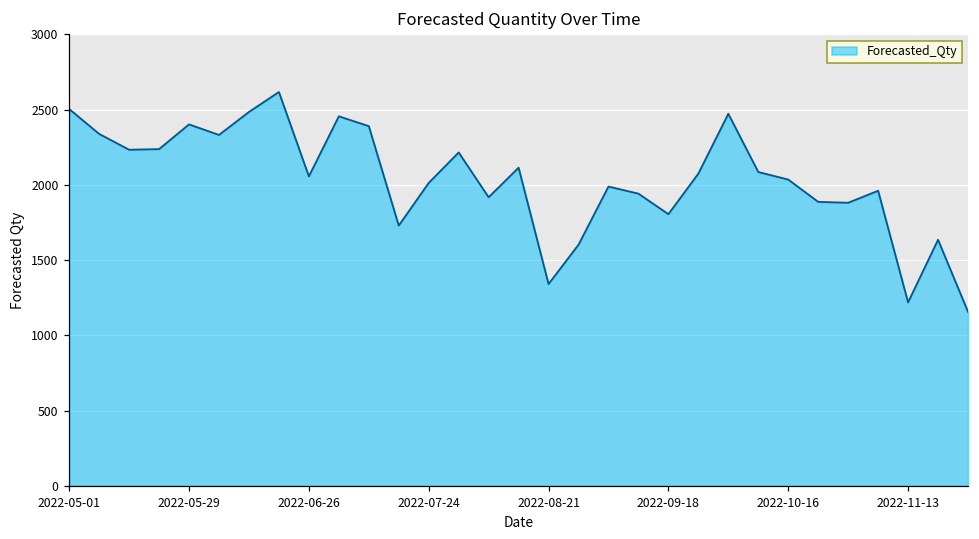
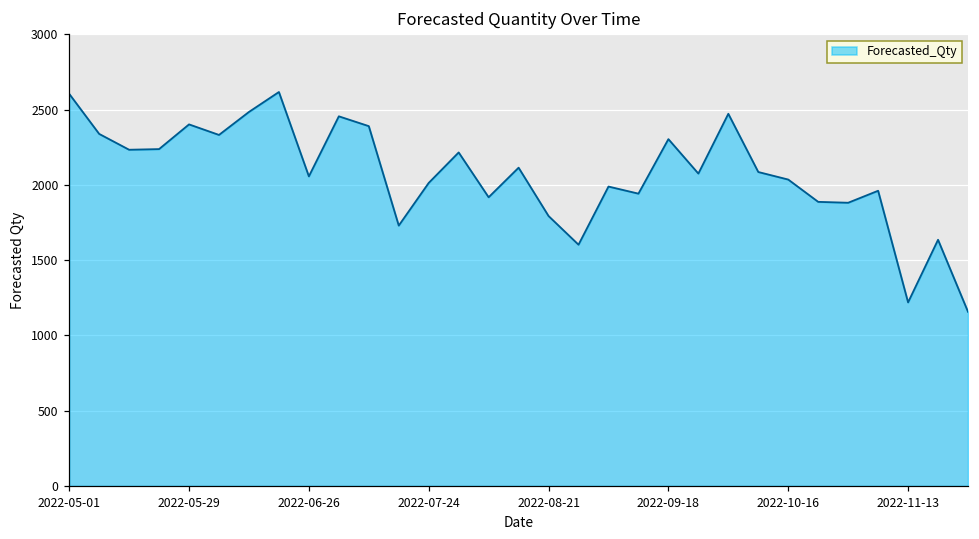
  {
-   "2022-05-01": 2500,
+   "2022-05-01": 2610,
    "2022-05-29": 2400,
    "2022-06-26": 2060,
    "2022-07-24": 2010,
-   "2022-08-21": 1340,
-   "2022-09-18": 1810,
+   "2022-08-21": 1790,
+   "2022-09-18": 2300,
    "2022-10-16": 2040,
    "2022-11-13": 1220
  }
